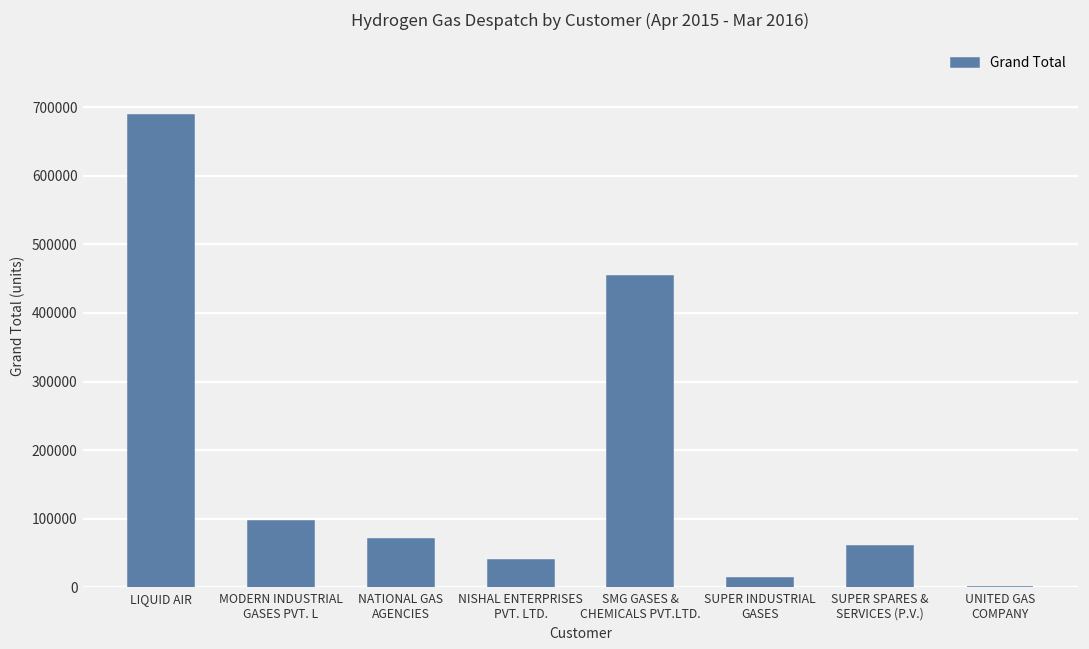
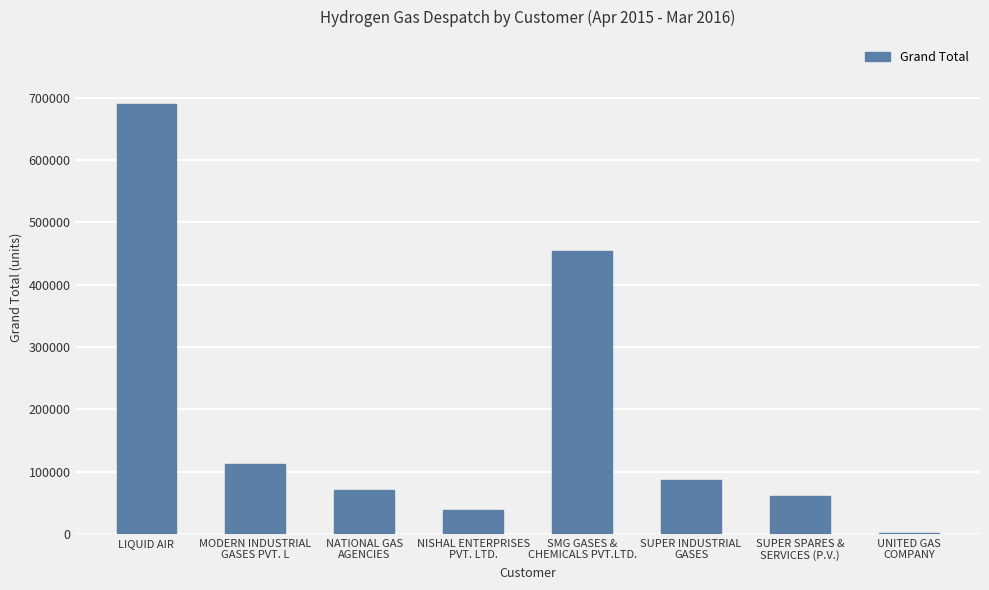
  {
    "LIQUID AIR": 690000,
-   "MODERN INDUSTRIAL GASES PVT. L": 100000,
+   "MODERN INDUSTRIAL GASES PVT. L": 110000,
    "NATIONAL GAS AGENCIES": 70000,
    "NISHAL ENTERPRISES PVT. LTD.": 40000,
    "SMG GASES & CHEMICALS PVT.LTD.": 450000,
-   "SUPER INDUSTRIAL GASES": 10000,
+   "SUPER INDUSTRIAL GASES": 90000,
    "SUPER SPARES & SERVICES (P.V.)": 60000
  }
